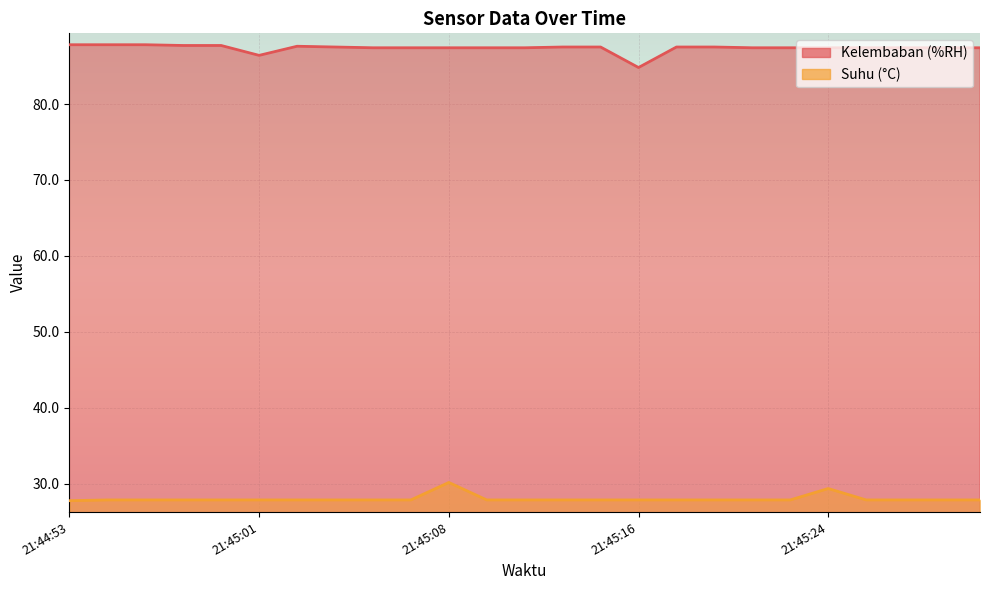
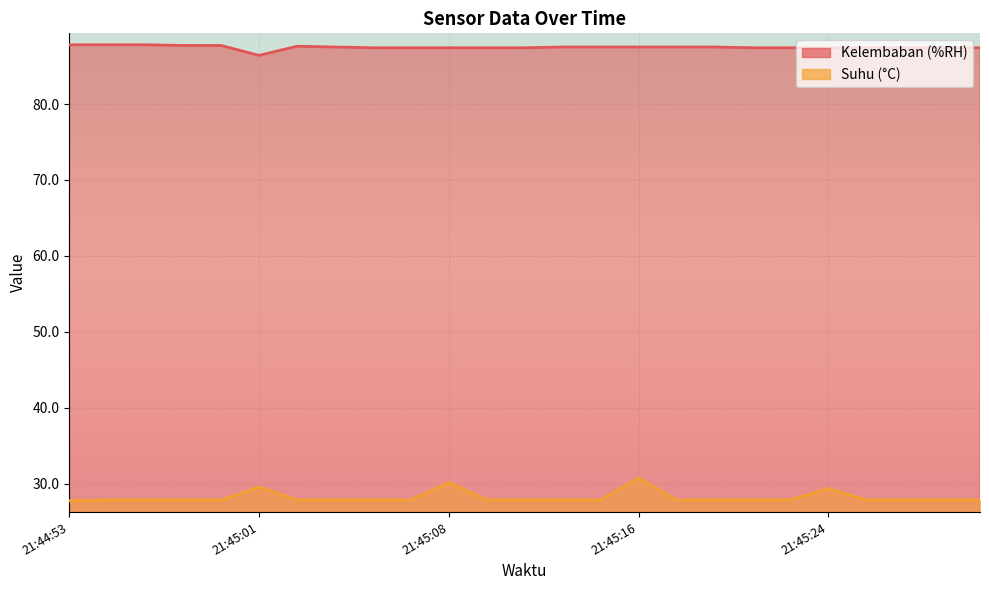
  {
    "Kelembaban (%RH)": {
      "21:44:53": 88,
      "21:45:01": 86,
      "21:45:08": 87,
-     "21:45:16": 85
+     "21:45:16": 88
    },
    "Suhu (°C)": {
      "21:44:53": 28,
-     "21:45:01": 28,
+     "21:45:01": 30,
      "21:45:08": 30,
-     "21:45:16": 28,
+     "21:45:16": 31,
      "21:45:24": 29
    }
  }
